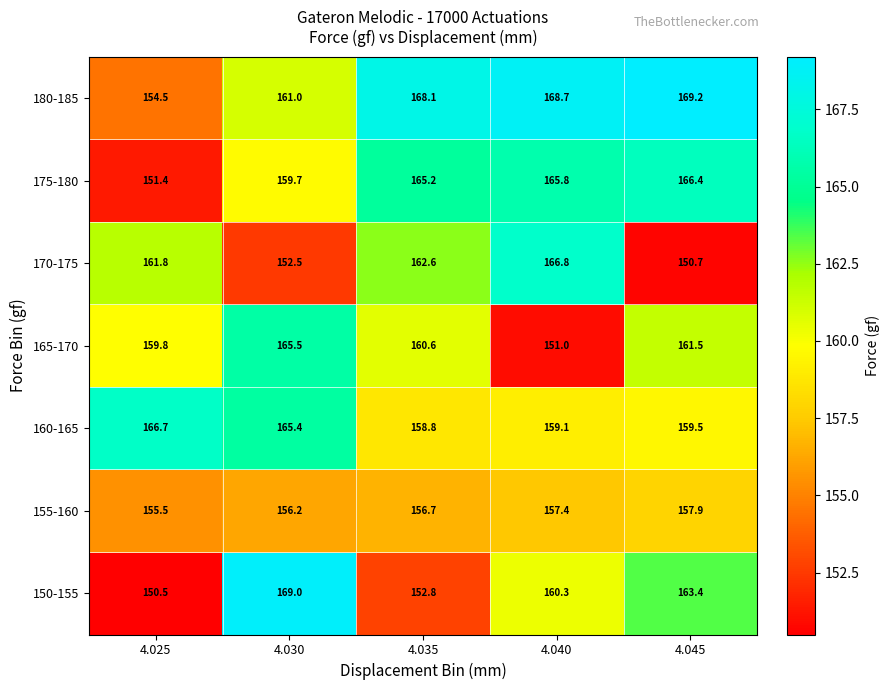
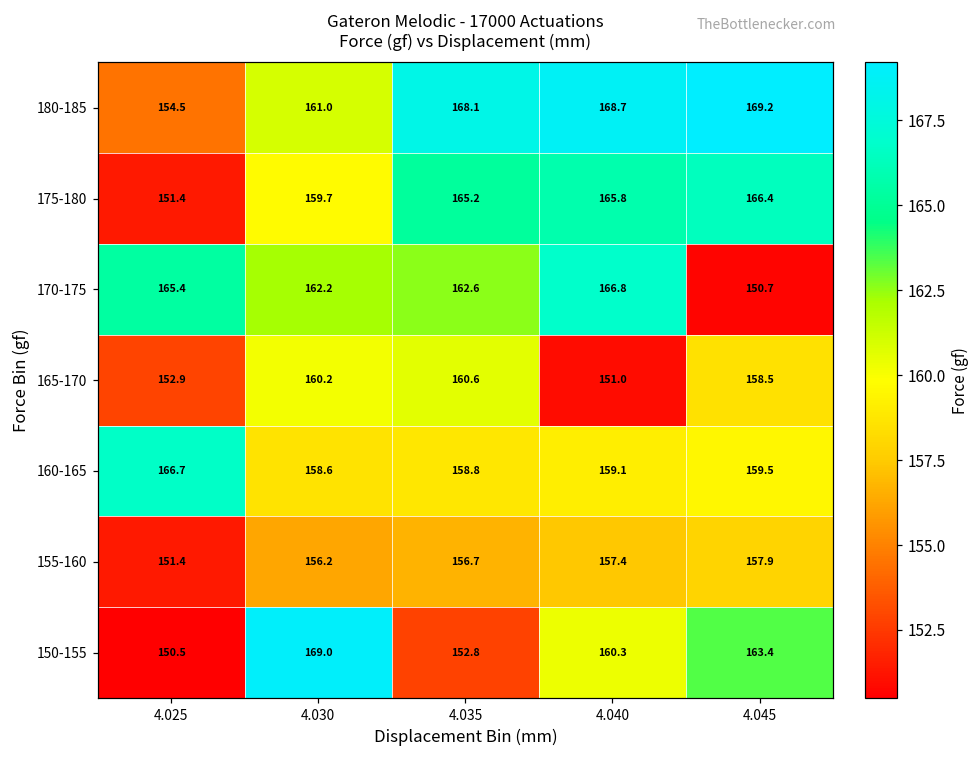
  {
    "180-185": {
      "4.025": 154.5,
      "4.030": 161.0,
      "4.035": 168.1,
      "4.040": 168.7,
      "4.045": 169.2
    },
    "175-180": {
      "4.025": 151.4,
      "4.030": 159.7,
      "4.035": 165.2,
      "4.040": 165.8,
      "4.045": 166.4
    },
    "170-175": {
-     "4.025": 161.8,
-     "4.030": 152.5,
+     "4.025": 165.4,
+     "4.030": 162.2,
      "4.035": 162.6,
      "4.040": 166.8,
      "4.045": 150.7
    },
    "165-170": {
-     "4.025": 159.8,
-     "4.030": 165.5,
+     "4.025": 152.9,
+     "4.030": 160.2,
      "4.035": 160.6,
      "4.040": 151.0,
-     "4.045": 161.5
+     "4.045": 158.5
    },
    "160-165": {
      "4.025": 166.7,
-     "4.030": 165.4,
+     "4.030": 158.6,
      "4.035": 158.8,
      "4.040": 159.1,
      "4.045": 159.5
    },
    "155-160": {
-     "4.025": 155.5,
+     "4.025": 151.4,
      "4.030": 156.2,
      "4.035": 156.7,
      "4.040": 157.4,
      "4.045": 157.9
    },
    "150-155": {
      "4.025": 150.5,
      "4.030": 169.0,
      "4.035": 152.8,
      "4.040": 160.3,
      "4.045": 163.4
    }
  }
